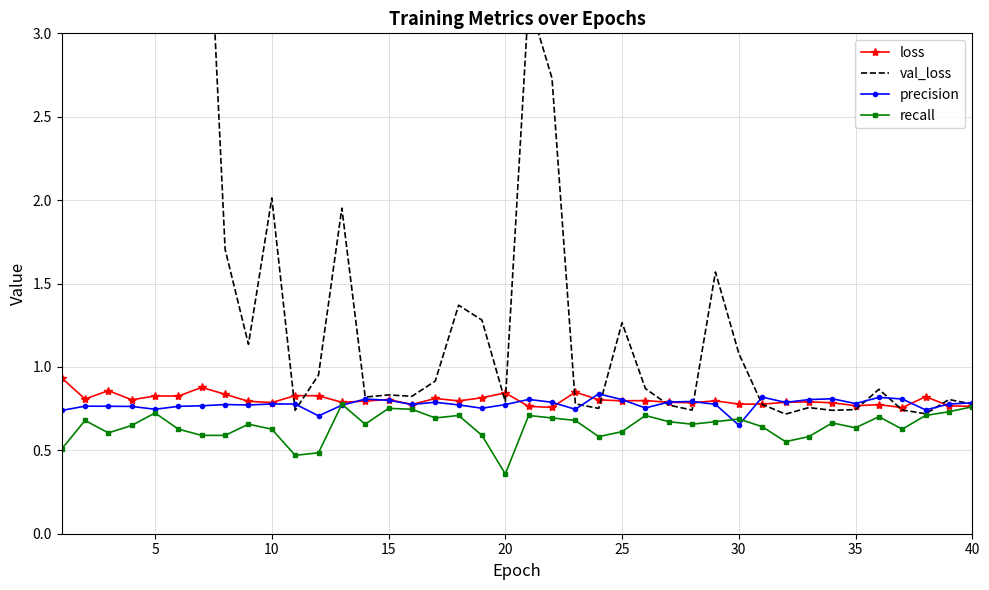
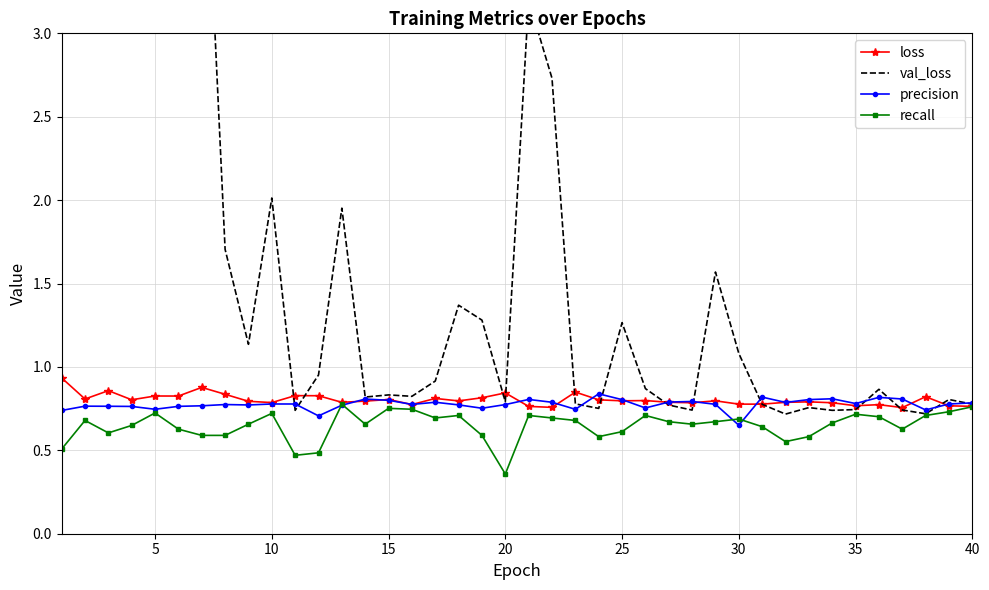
  {
    "loss": {
      "5": 0.83,
      "20": 0.84,
      "30": 0.78
    },
    "val_loss": {
      "10": 2.01,
      "15": 0.83,
      "20": 0.79,
      "25": 1.27,
      "30": 1.08,
      "35": 0.74
    },
    "precision": {
      "5": 0.75,
      "20": 0.77,
      "30": 0.65
    },
    "recall": {
      "5": 0.72,
-     "10": 0.63,
+     "10": 0.72,
      "15": 0.75,
      "20": 0.36,
      "25": 0.61,
      "30": 0.69,
-     "35": 0.64
+     "35": 0.72
    }
  }
